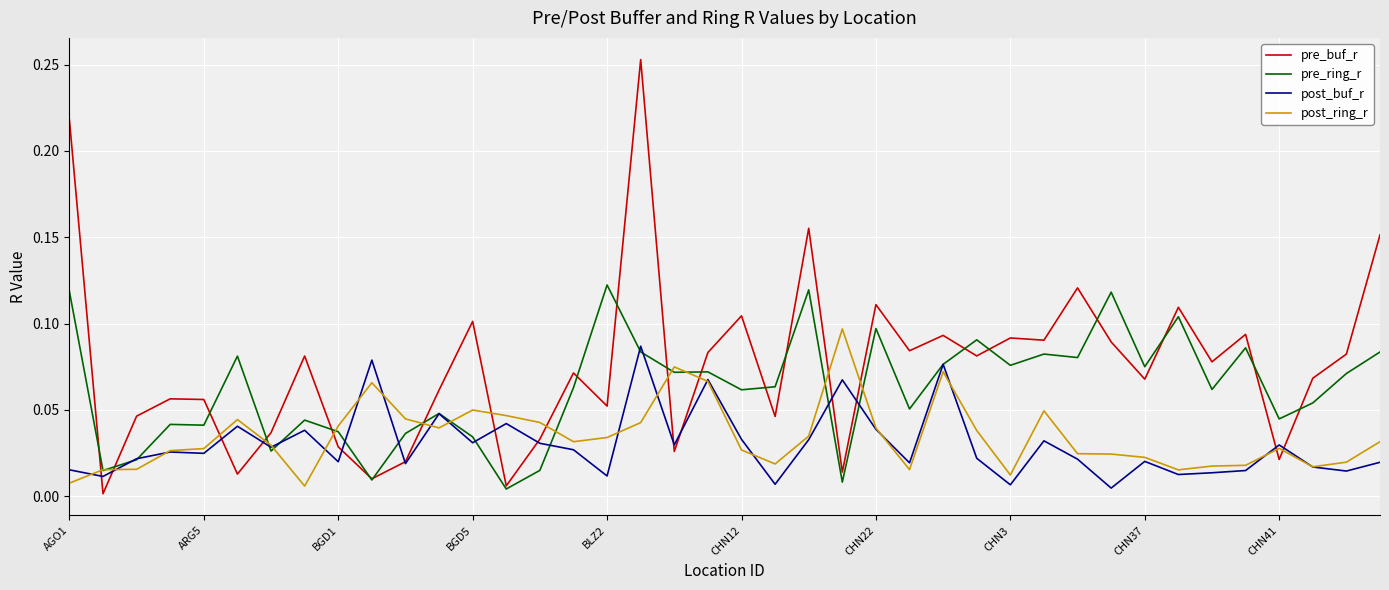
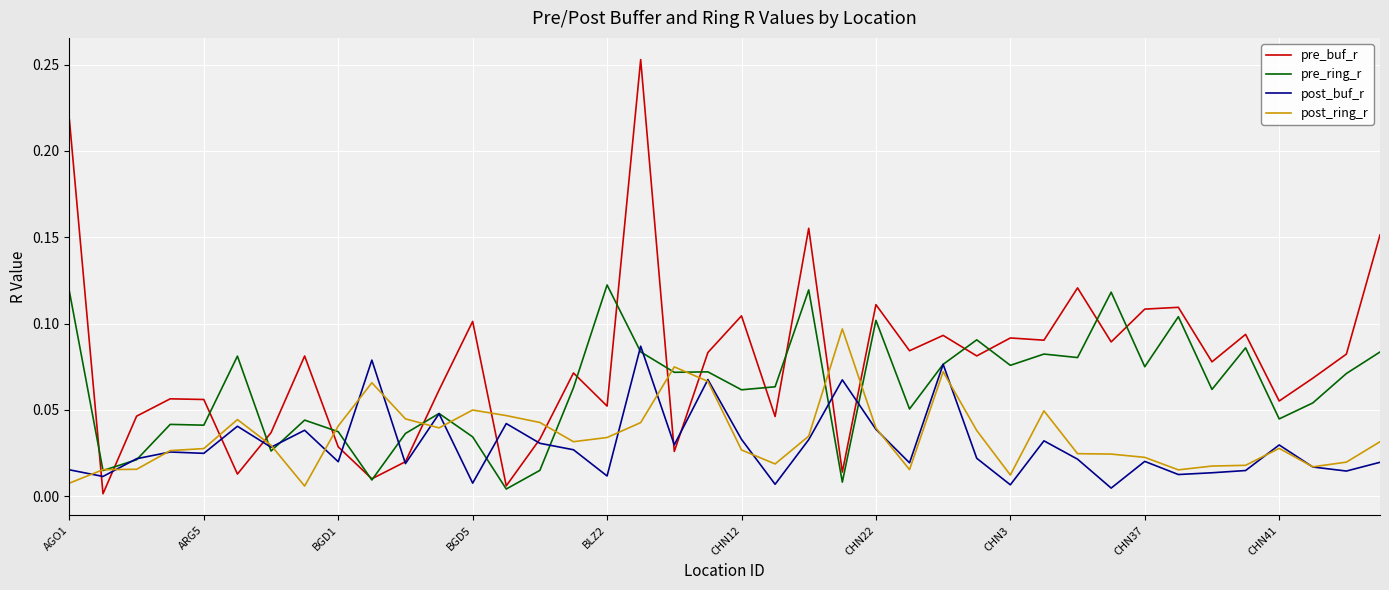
  {
    "pre_buf_r": {
      "AGO1": 0.218,
      "ARG5": 0.056,
      "BGD1": 0.029,
      "BGD5": 0.101,
      "BLZ2": 0.052,
      "CHN12": 0.104,
      "CHN22": 0.111,
      "CHN3": 0.092,
-     "CHN37": 0.068,
-     "CHN41": 0.021
+     "CHN37": 0.108,
+     "CHN41": 0.055
    },
    "pre_ring_r": {
      "AGO1": 0.119,
      "ARG5": 0.041,
      "BGD1": 0.037,
      "BGD5": 0.034,
      "BLZ2": 0.122,
      "CHN12": 0.062,
-     "CHN22": 0.097,
+     "CHN22": 0.102,
      "CHN3": 0.076,
      "CHN37": 0.075,
      "CHN41": 0.045
    },
    "post_buf_r": {
      "AGO1": 0.015,
      "ARG5": 0.025,
      "BGD1": 0.020,
-     "BGD5": 0.031,
+     "BGD5": 0.008,
      "BLZ2": 0.012,
      "CHN12": 0.033,
      "CHN3": 0.007,
      "CHN37": 0.020,
      "CHN41": 0.030
    },
    "post_ring_r": {
      "AGO1": 0.008,
      "ARG5": 0.028,
      "BGD1": 0.041,
      "BGD5": 0.050,
      "BLZ2": 0.034,
      "CHN12": 0.027,
      "CHN3": 0.012,
      "CHN37": 0.022,
      "CHN41": 0.028
    }
  }
